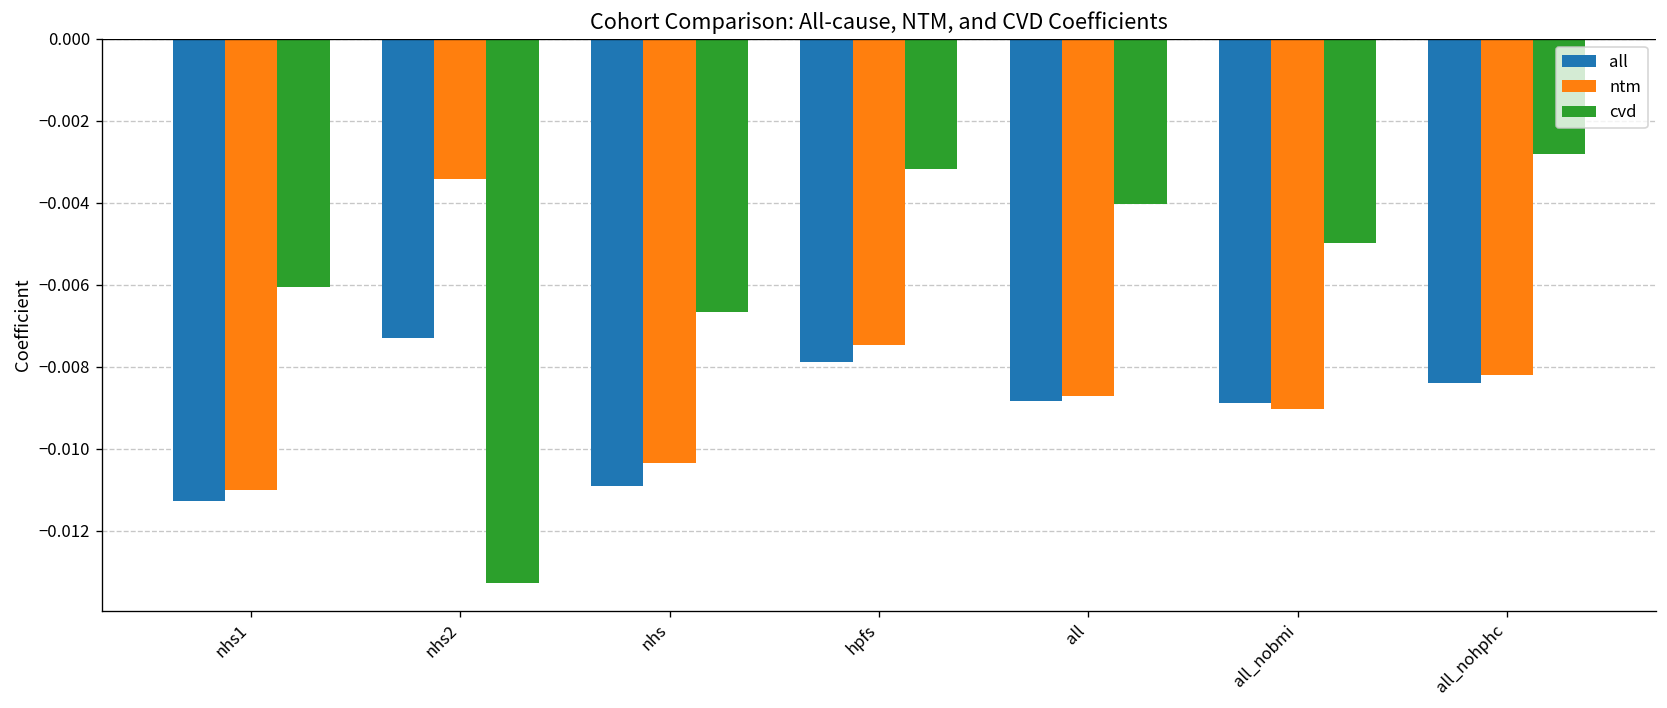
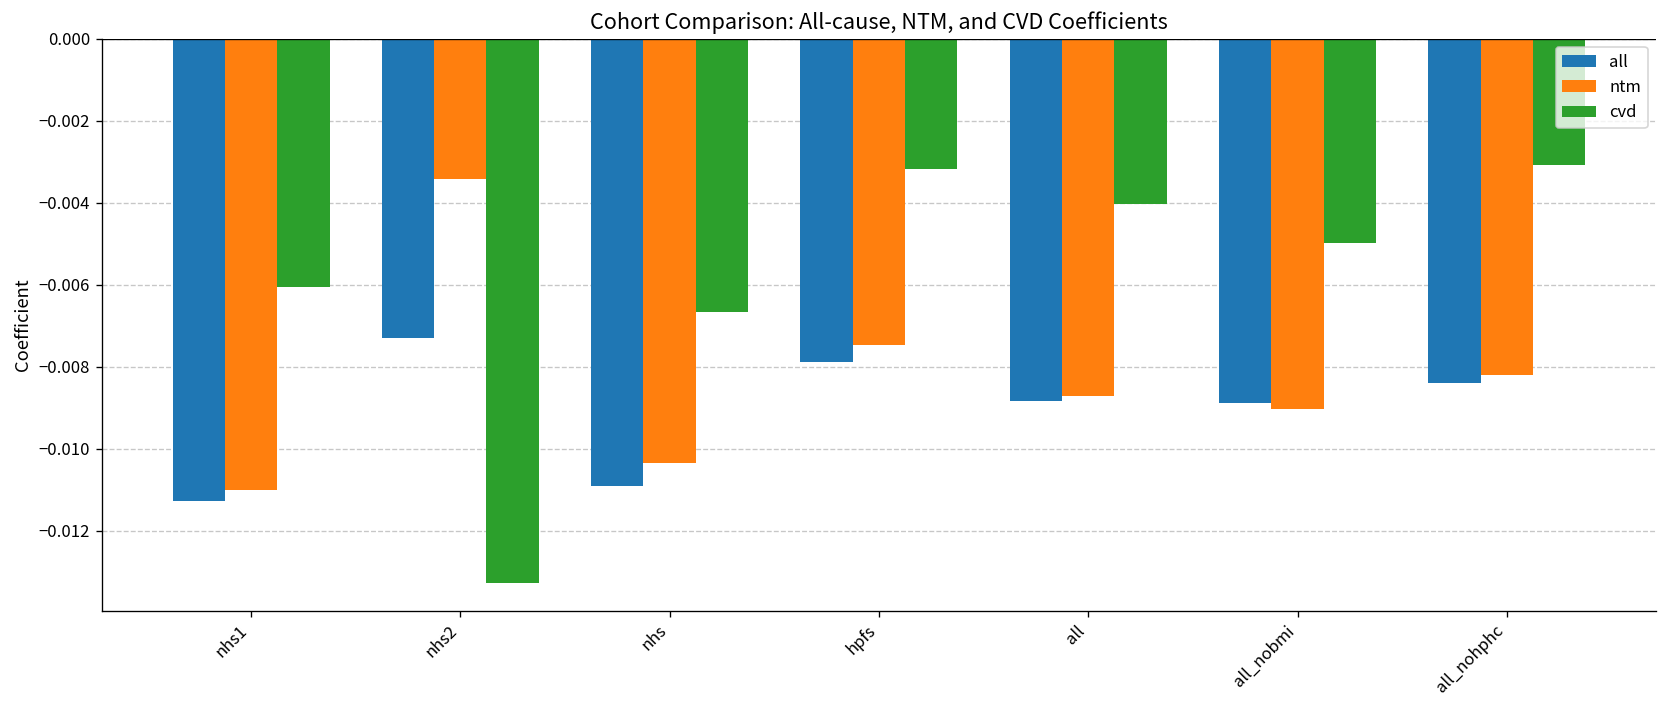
  {
    "all": {
      "nhs1": -0.0113,
      "nhs2": -0.0073,
      "nhs": -0.0109,
      "hpfs": -0.0079,
      "all": -0.0088,
      "all_nobmi": -0.0089,
      "all_nohphc": -0.0084
    },
    "ntm": {
      "nhs1": -0.0110,
      "nhs2": -0.0034,
      "nhs": -0.0104,
      "hpfs": -0.0075,
      "all": -0.0087,
      "all_nobmi": -0.0090,
      "all_nohphc": -0.0082
    },
    "cvd": {
      "nhs1": -0.0061,
      "nhs2": -0.0133,
      "nhs": -0.0067,
      "hpfs": -0.0032,
      "all": -0.0040,
      "all_nobmi": -0.0050,
-     "all_nohphc": -0.0028
+     "all_nohphc": -0.0031
    }
  }
